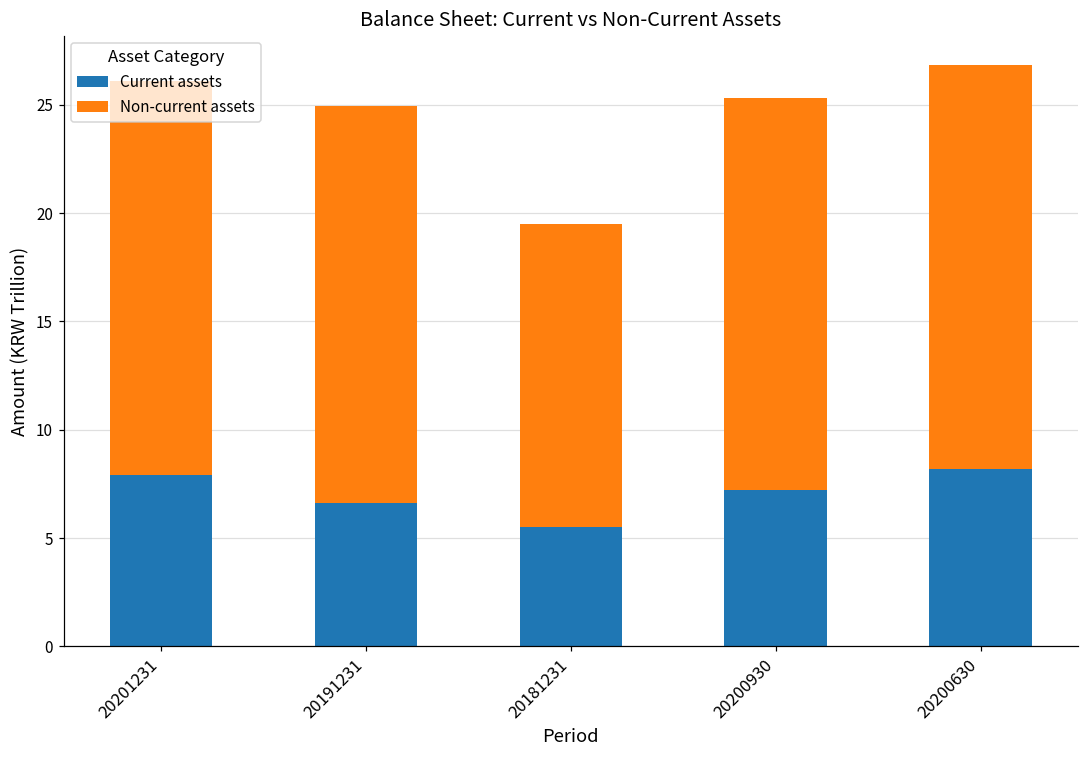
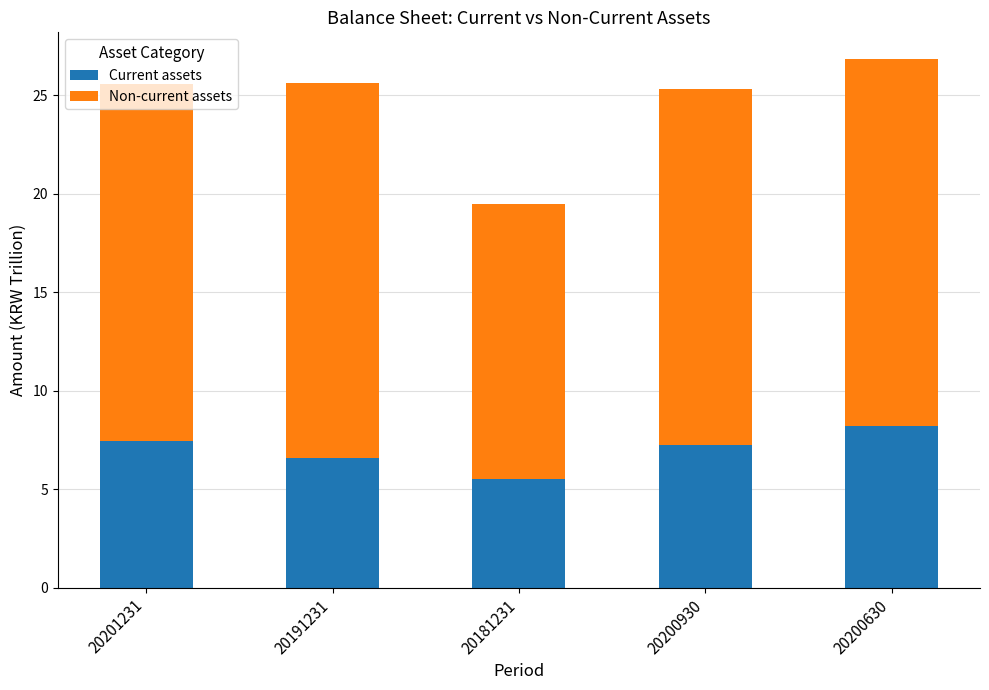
  {
    "Current assets": {
-     "20201231": 7.9,
+     "20201231": 7.4,
      "20191231": 6.6,
      "20181231": 5.5,
      "20200930": 7.2,
      "20200630": 8.2
    },
    "Non-current assets": {
-     "20191231": 18.3,
+     "20191231": 19.0,
      "20181231": 14.0,
      "20200930": 18.1,
      "20200630": 18.7
    }
  }
